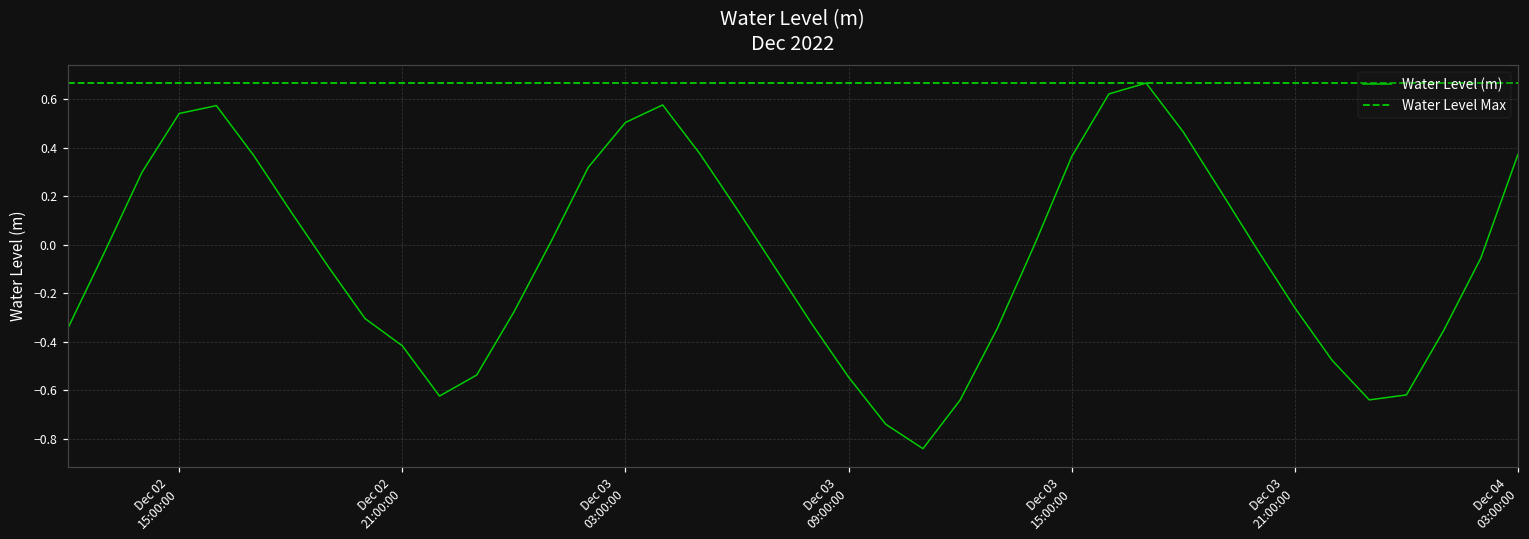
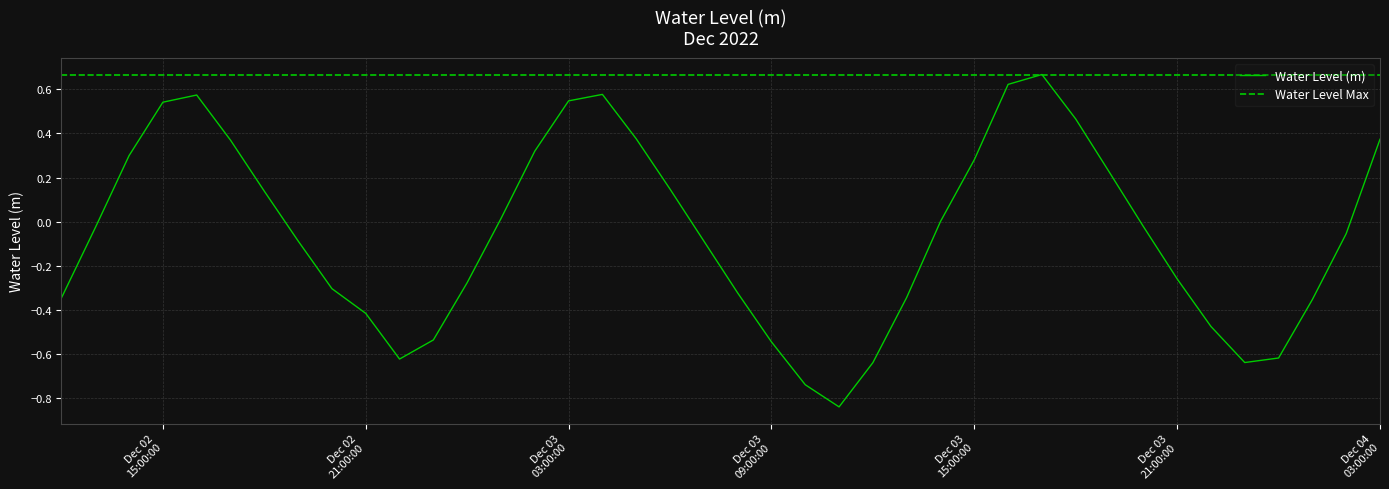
  {
    "Dec 02 15:00:00": 0.54,
    "Dec 02 21:00:00": -0.42,
-   "Dec 03 03:00:00": 0.50,
+   "Dec 03 03:00:00": 0.55,
    "Dec 03 09:00:00": -0.55,
-   "Dec 03 15:00:00": 0.36,
+   "Dec 03 15:00:00": 0.28,
    "Dec 03 21:00:00": -0.26,
    "Dec 04 03:00:00": 0.37
  }
